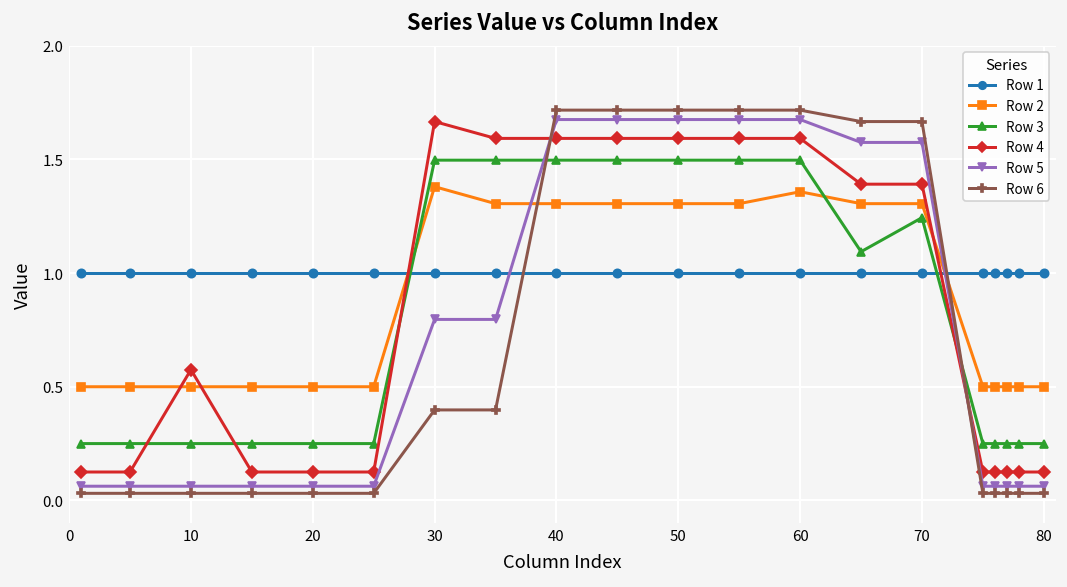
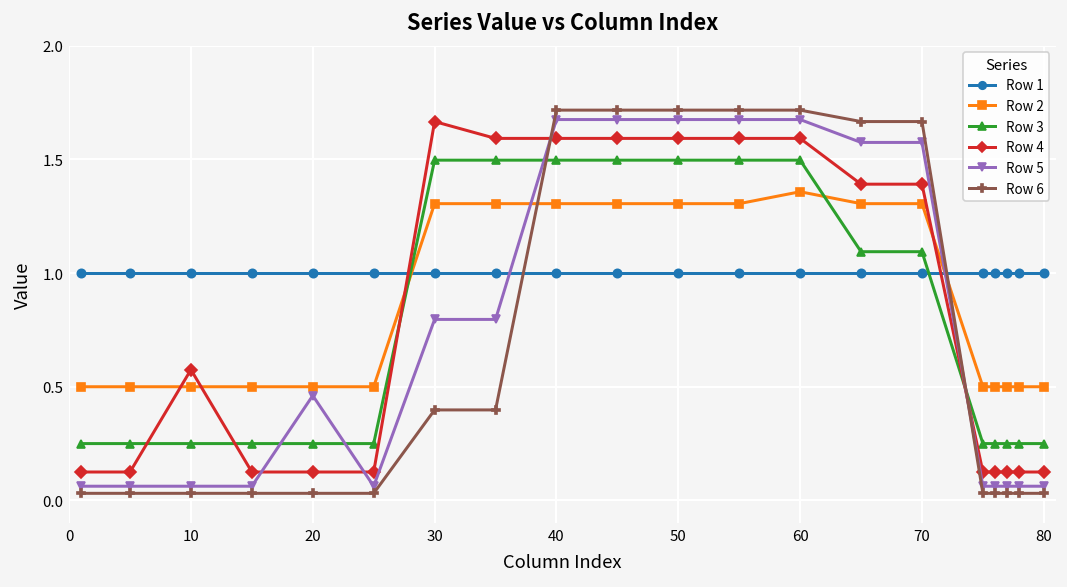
  {
    "Row 1": {
      "10": 1.00,
      "20": 1.00,
      "30": 1.00,
      "40": 1.00,
      "50": 1.00,
      "60": 1.00,
      "70": 1.00,
      "80": 1.00
    },
    "Row 2": {
      "10": 0.50,
      "20": 0.50,
-     "30": 1.38,
+     "30": 1.31,
      "40": 1.31,
      "50": 1.31,
      "60": 1.36,
      "70": 1.31,
      "80": 0.50
    },
    "Row 3": {
      "10": 0.25,
      "20": 0.25,
      "30": 1.50,
      "40": 1.50,
      "50": 1.50,
      "60": 1.50,
-     "70": 1.24,
+     "70": 1.09,
      "80": 0.25
    },
    "Row 4": {
      "10": 0.58,
      "20": 0.13,
      "30": 1.67,
      "40": 1.59,
      "50": 1.59,
      "60": 1.59,
      "70": 1.39,
      "80": 0.13
    },
    "Row 5": {
      "10": 0.06,
-     "20": 0.06,
+     "20": 0.46,
      "30": 0.80,
      "40": 1.68,
      "50": 1.68,
      "60": 1.68,
      "70": 1.57,
      "80": 0.06
    },
    "Row 6": {
      "10": 0.03,
      "20": 0.03,
      "30": 0.40,
      "40": 1.72,
      "50": 1.72,
      "60": 1.72,
      "70": 1.67,
      "80": 0.03
    }
  }
